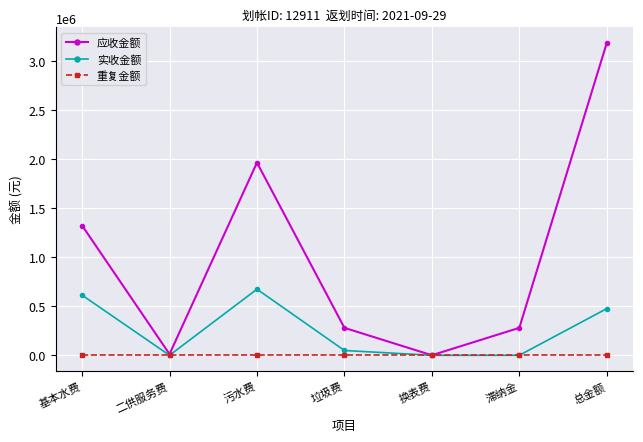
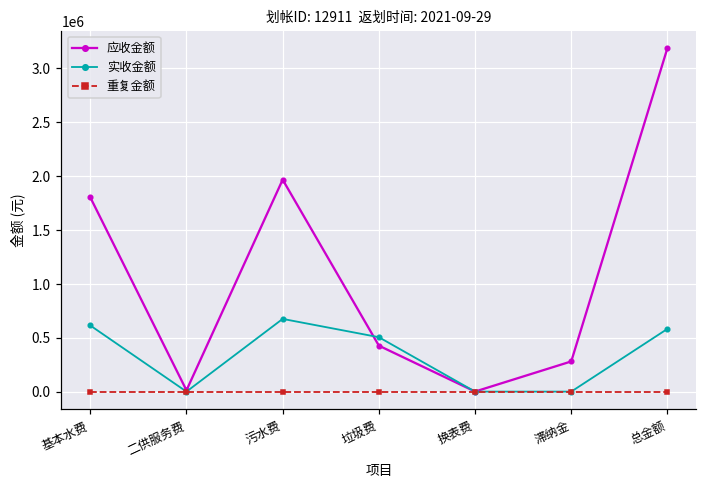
  {
    "应收金额": {
-     "基本水费": 1300000,
+     "基本水费": 1800000,
      "污水费": 2000000,
-     "垃圾费": 300000,
+     "垃圾费": 400000,
      "滞纳金": 300000,
      "总金额": 3200000
    },
    "实收金额": {
      "基本水费": 600000,
      "污水费": 700000,
-     "垃圾费": 0,
-     "总金额": 500000
+     "垃圾费": 500000,
+     "总金额": 600000
    },
    "重复金额": {
      "基本水费": 0,
      "污水费": 0,
      "垃圾费": 0,
      "总金额": 0
    }
  }
